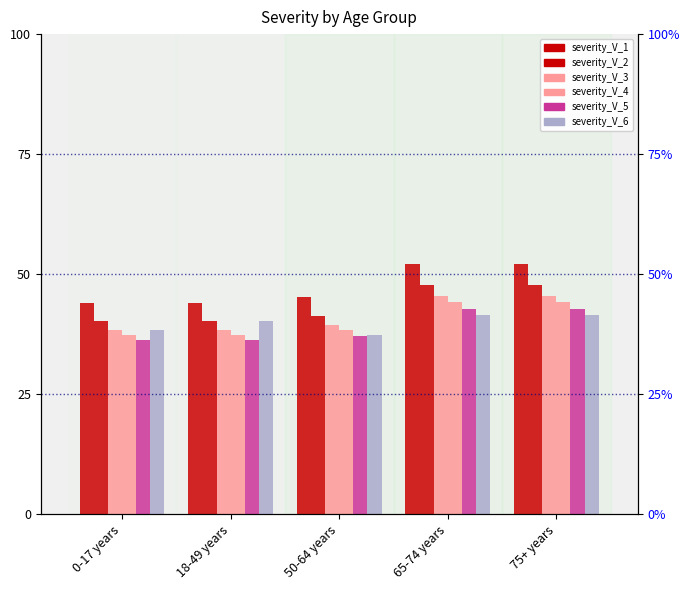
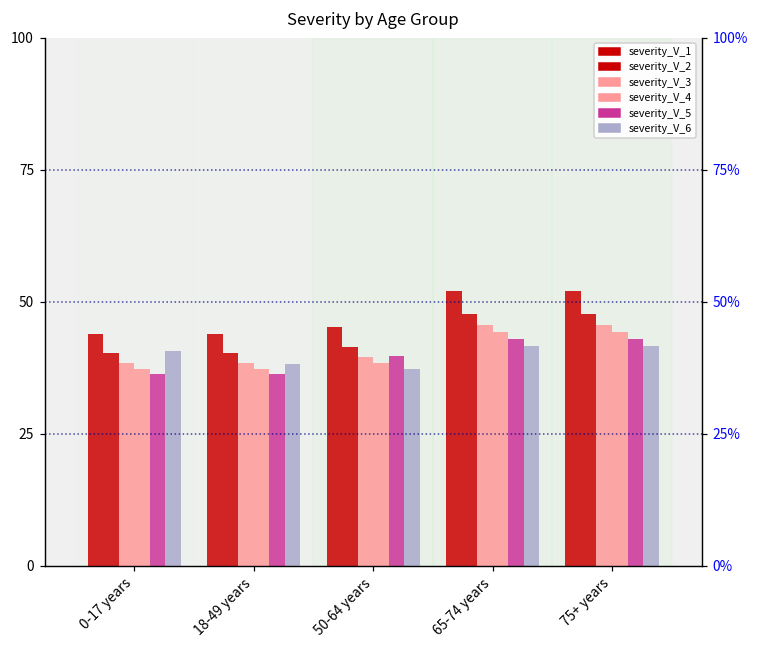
  {
    "severity_V_5": {
      "0-17 years": 36,
      "18-49 years": 36,
-     "50-64 years": 37,
+     "50-64 years": 40,
      "65-74 years": 43,
      "75+ years": 43
    },
    "severity_V_6": {
-     "0-17 years": 38,
-     "18-49 years": 40,
+     "0-17 years": 41,
+     "18-49 years": 38,
      "50-64 years": 37,
      "65-74 years": 42,
      "75+ years": 42
    }
  }
